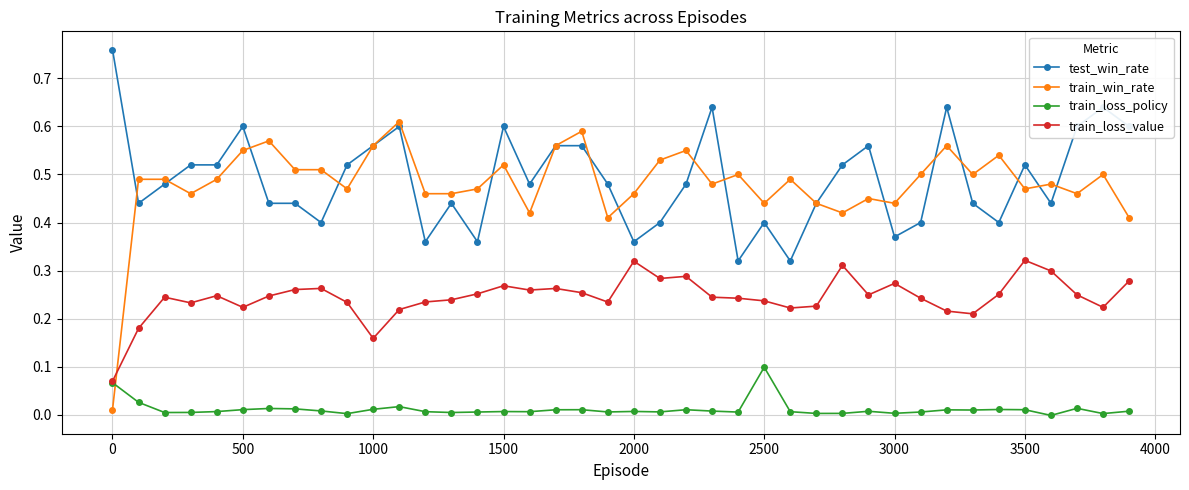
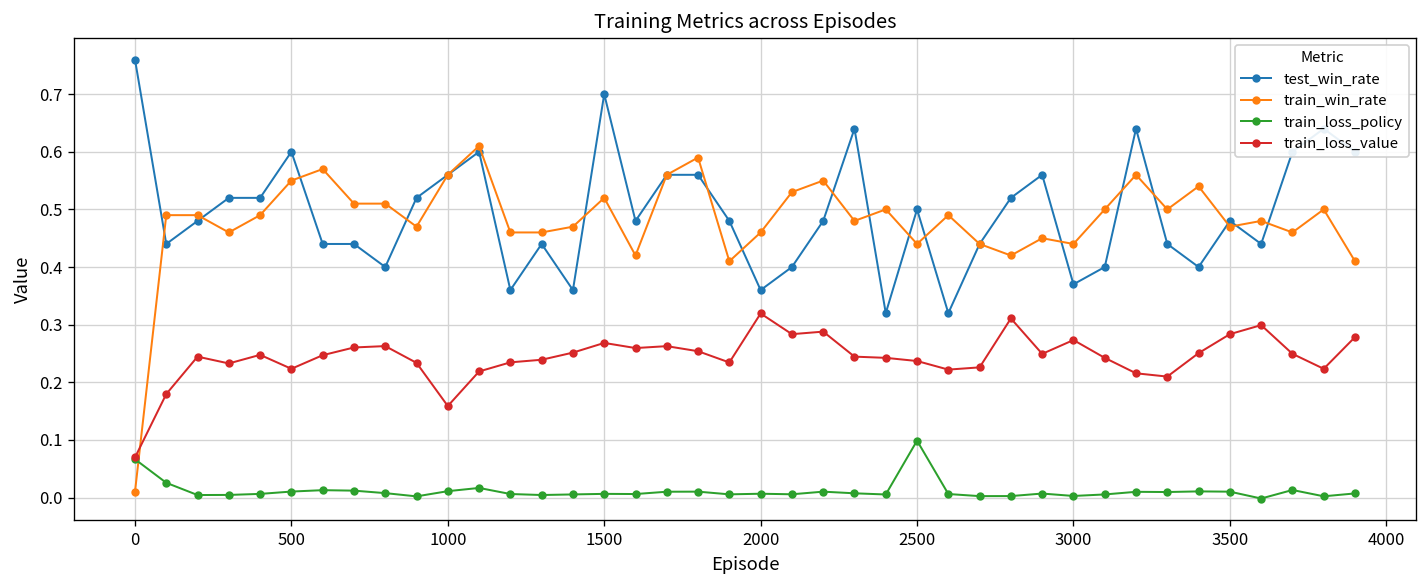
  {
    "test_win_rate": {
      "0": 0.76,
      "500": 0.60,
-     "1500": 0.6,
+     "1500": 0.7,
      "2000": 0.36,
-     "2500": 0.4,
+     "2500": 0.5,
      "3000": 0.37,
-     "3500": 0.52
+     "3500": 0.48
    },
    "train_win_rate": {
      "0": 0.01,
      "500": 0.55,
      "1500": 0.52,
      "2000": 0.46,
      "2500": 0.44,
      "3000": 0.44,
      "3500": 0.47
    },
    "train_loss_policy": {
      "500": 0.01,
      "1000": 0.01,
      "1500": 0.01,
      "2000": 0.01,
      "2500": 0.10,
      "3000": 0.00,
      "3500": 0.01
    },
    "train_loss_value": {
      "500": 0.22,
      "1000": 0.16,
      "1500": 0.27,
      "2000": 0.32,
      "2500": 0.24,
      "3000": 0.27,
-     "3500": 0.32
+     "3500": 0.28
    }
  }
